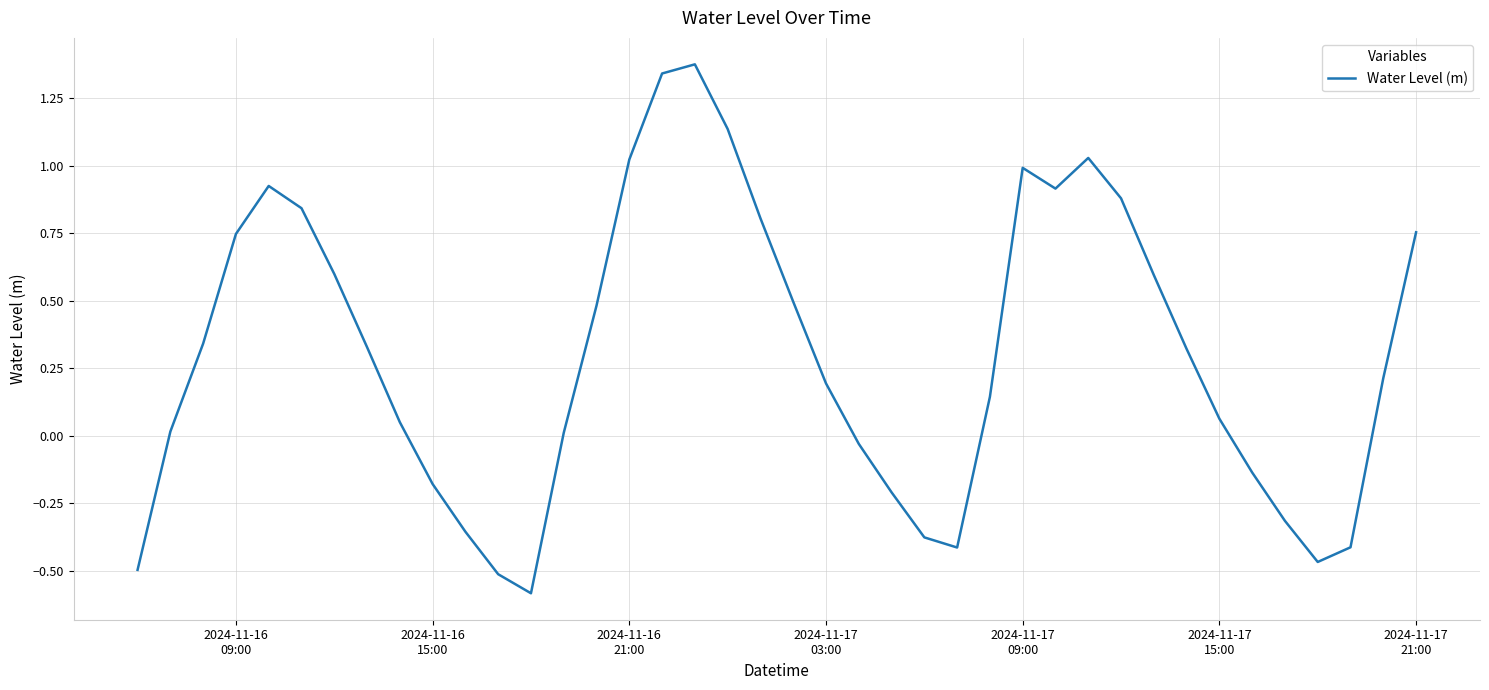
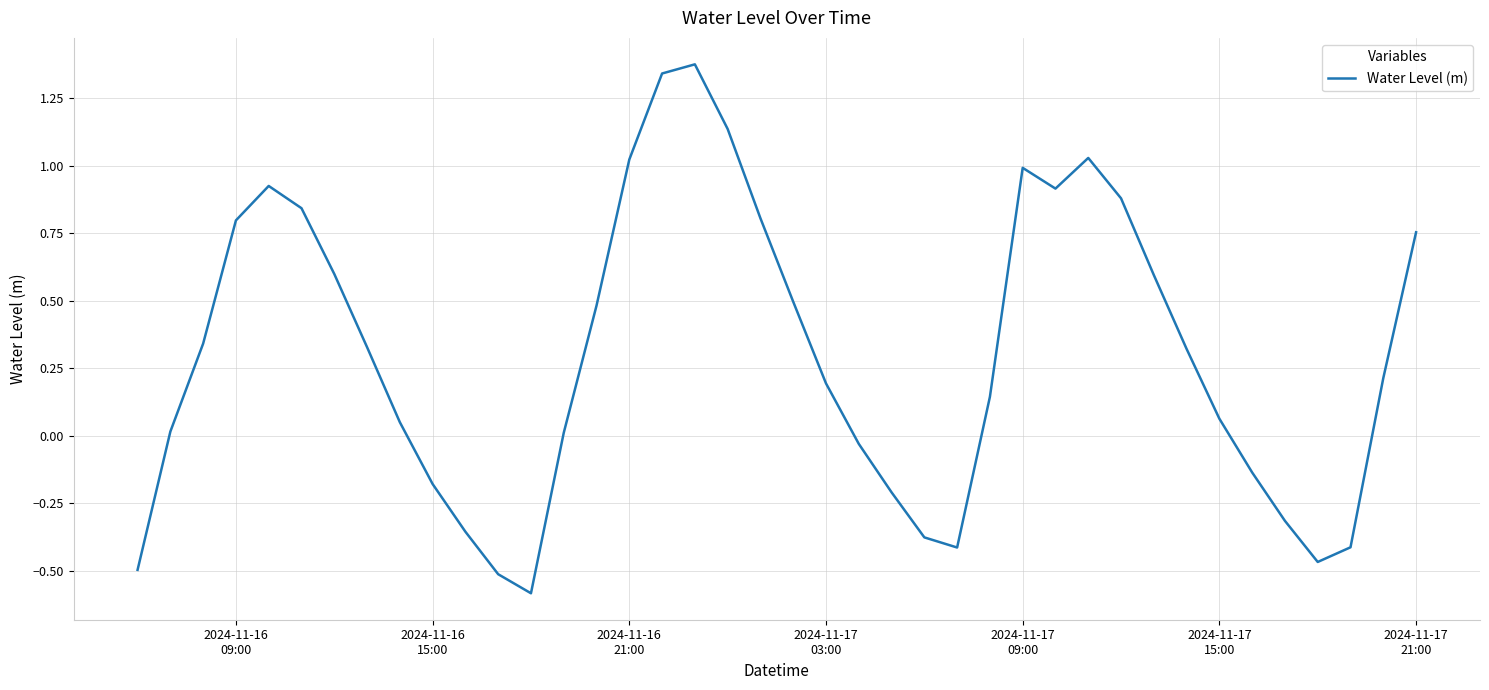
  {
-   "2024-11-16 09:00": 0.75,
+   "2024-11-16 09:00": 0.80,
    "2024-11-16 15:00": -0.18,
    "2024-11-16 21:00": 1.02,
    "2024-11-17 03:00": 0.19,
    "2024-11-17 09:00": 0.99,
    "2024-11-17 15:00": 0.06,
    "2024-11-17 21:00": 0.75
  }
